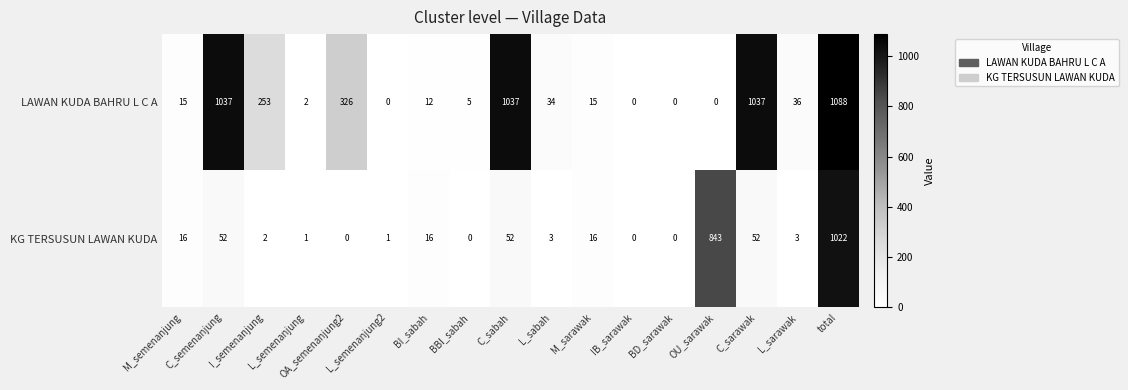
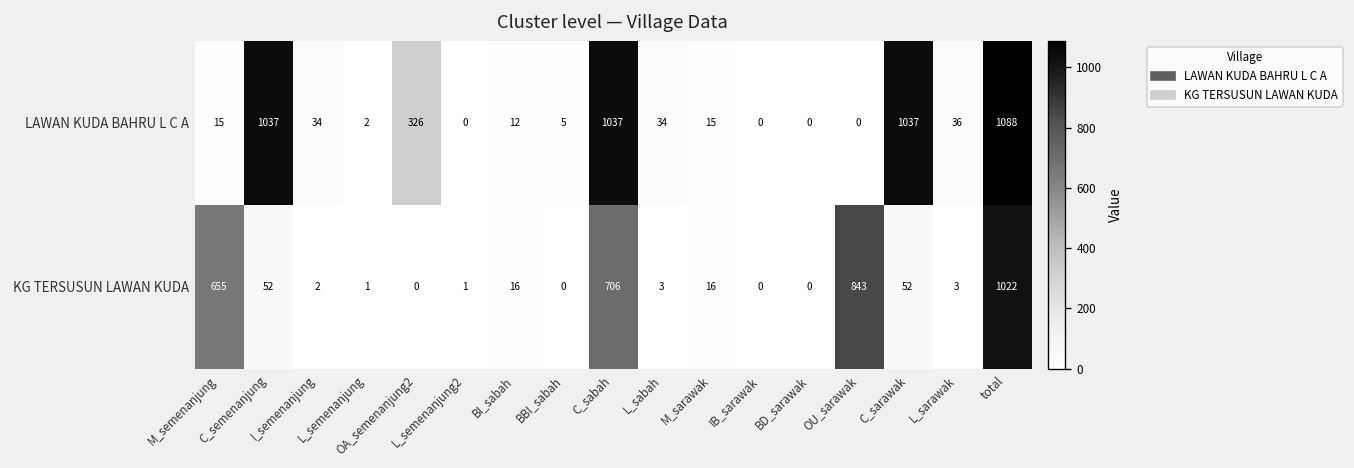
  {
    "LAWAN KUDA BAHRU L C A": {
      "M_semenanjung": 15,
      "C_semenanjung": 1037,
-     "I_semenanjung": 253,
+     "I_semenanjung": 34,
      "L_semenanjung": 2,
      "OA_semenanjung2": 326,
      "L_semenanjung2": 0,
      "BI_sabah": 12,
      "BBI_sabah": 5,
      "C_sabah": 1037,
      "L_sabah": 34,
      "M_sarawak": 15,
      "IB_sarawak": 0,
      "BD_sarawak": 0,
      "OU_sarawak": 0,
      "C_sarawak": 1037,
      "L_sarawak": 36,
      "total": 1088
    },
    "KG TERSUSUN LAWAN KUDA": {
-     "M_semenanjung": 16,
+     "M_semenanjung": 655,
      "C_semenanjung": 52,
      "I_semenanjung": 2,
      "L_semenanjung": 1,
      "OA_semenanjung2": 0,
      "L_semenanjung2": 1,
      "BI_sabah": 16,
      "BBI_sabah": 0,
-     "C_sabah": 52,
+     "C_sabah": 706,
      "L_sabah": 3,
      "M_sarawak": 16,
      "IB_sarawak": 0,
      "BD_sarawak": 0,
      "OU_sarawak": 843,
      "C_sarawak": 52,
      "L_sarawak": 3,
      "total": 1022
    }
  }
